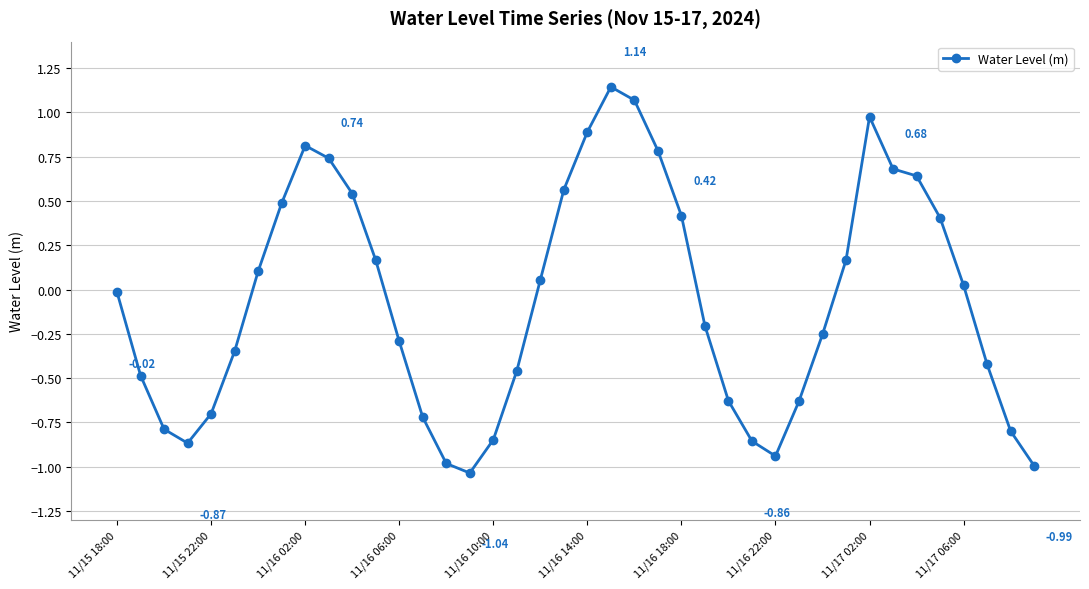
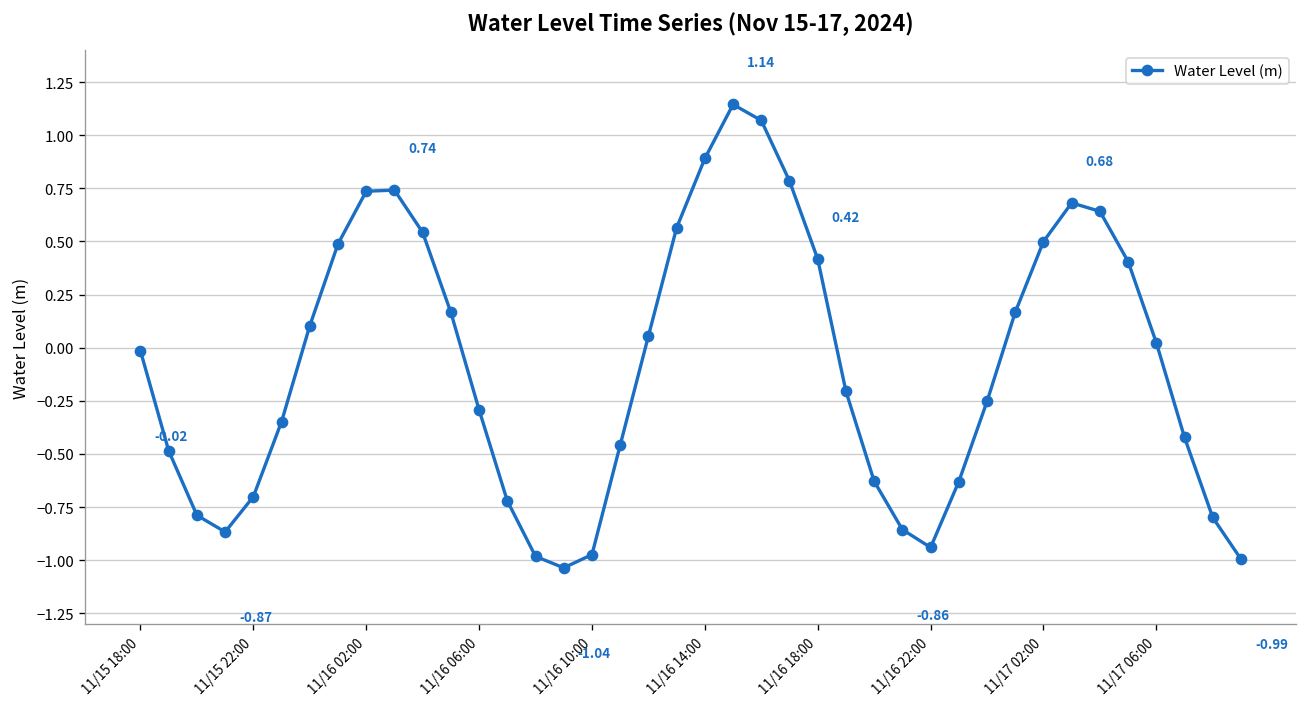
  {
    "11/15 18:00": -0.02,
    "11/15 22:00": -0.70,
-   "11/16 02:00": 0.81,
+   "11/16 02:00": 0.74,
    "11/16 06:00": -0.29,
-   "11/16 10:00": -0.85,
+   "11/16 10:00": -0.97,
    "11/16 14:00": 0.89,
    "11/16 18:00": 0.42,
    "11/16 22:00": -0.94,
-   "11/17 02:00": 0.98,
+   "11/17 02:00": 0.50,
    "11/17 06:00": 0.02
  }
